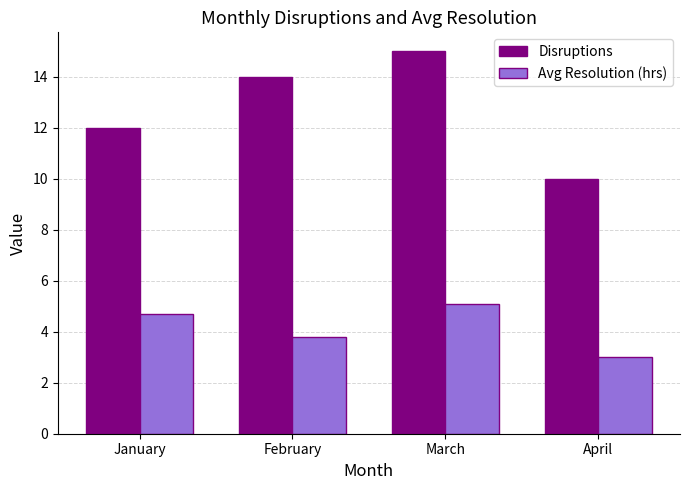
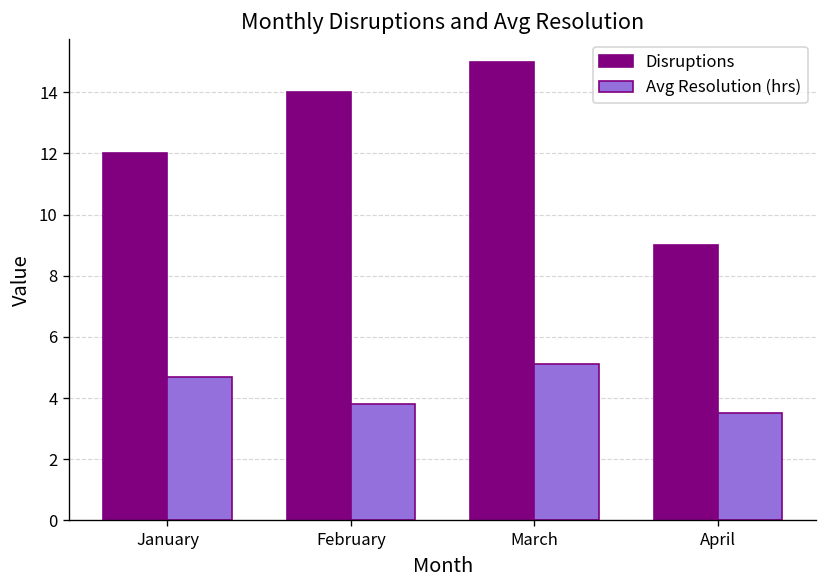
  {
    "Disruptions": {
      "January": 12,
      "February": 14,
      "March": 15,
-     "April": 10
+     "April": 9
    },
    "Avg Resolution (hrs)": {
      "January": 4.7,
      "February": 3.8,
      "March": 5.1,
-     "April": 3.0
+     "April": 3.5
    }
  }
